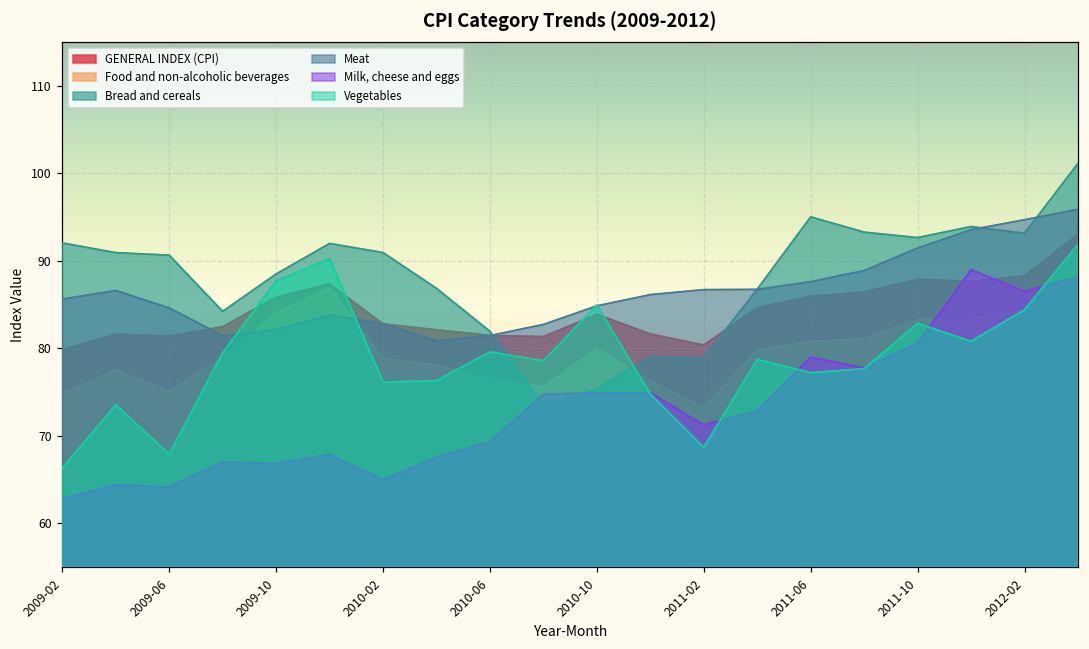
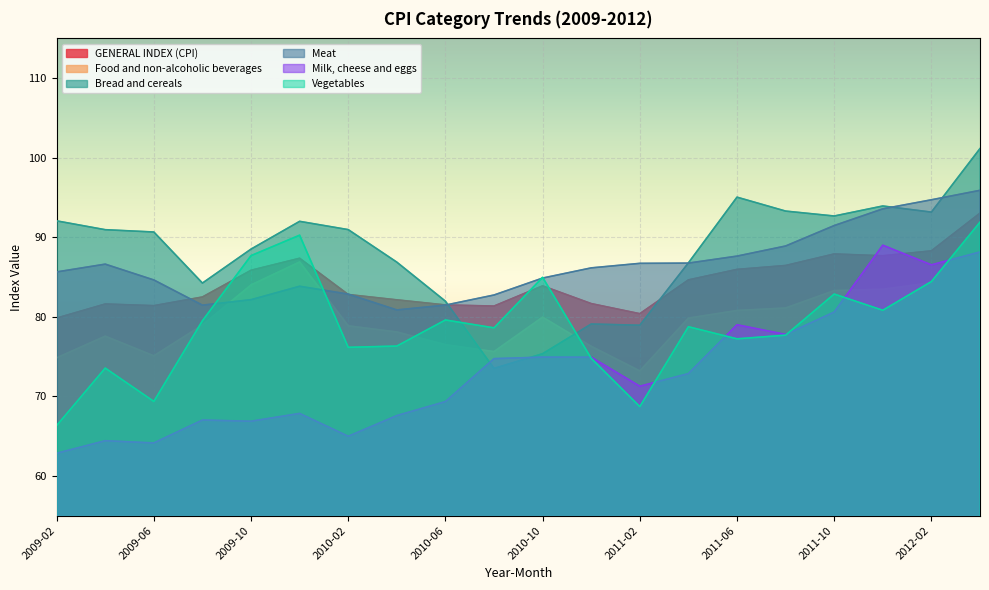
  {
    "GENERAL INDEX (CPI)": {
      "2009-02": 80,
      "2009-06": 81,
      "2009-10": 86,
      "2010-10": 84,
      "2011-02": 80,
      "2011-06": 86,
      "2011-10": 88,
      "2012-02": 88
    },
    "Food and non-alcoholic beverages": {
      "2009-02": 75,
      "2009-06": 75,
      "2009-10": 84,
      "2010-02": 79,
      "2010-06": 76,
      "2010-10": 80,
      "2011-02": 73,
      "2011-06": 81,
      "2011-10": 83
    },
    "Milk, cheese and eggs": {
      "2009-02": 63,
      "2009-06": 64,
      "2009-10": 67,
      "2010-02": 65,
      "2010-06": 69,
      "2010-10": 75,
      "2011-02": 71,
      "2011-06": 79,
      "2011-10": 81,
      "2012-02": 87
    },
    "Vegetables": {
      "2009-02": 66,
-     "2009-06": 68,
+     "2009-06": 69,
      "2009-10": 88,
      "2010-02": 76,
      "2010-06": 80,
      "2011-02": 69,
      "2011-06": 77,
      "2011-10": 83
    }
  }
